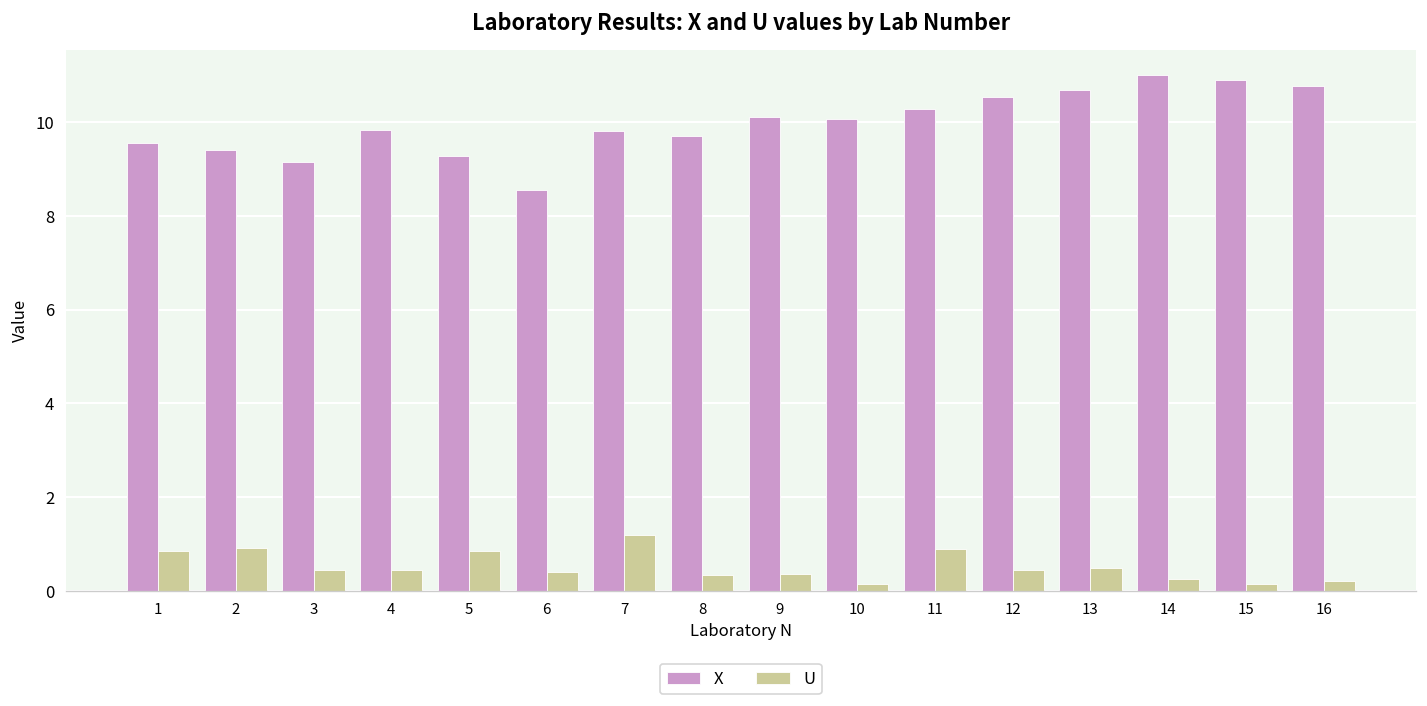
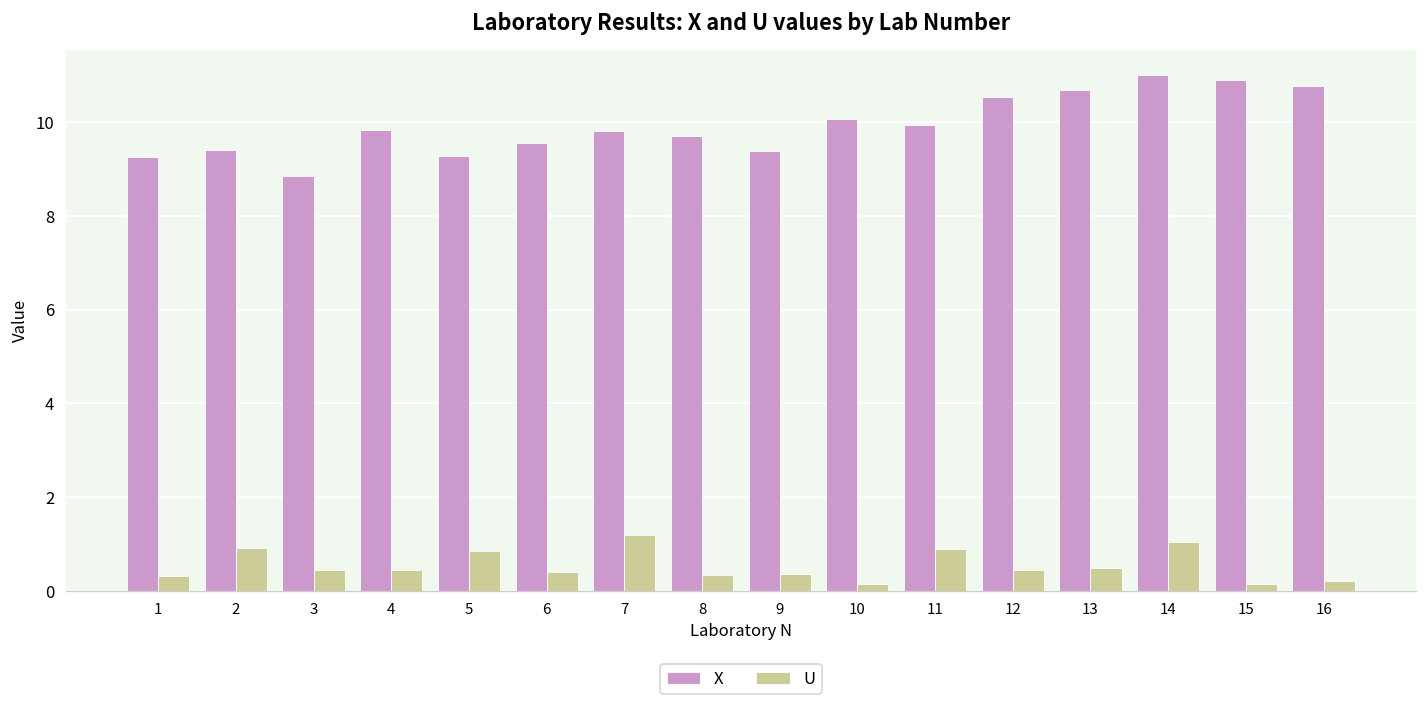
  {
    "X": {
-     "1": 9.6,
+     "1": 9.3,
      "2": 9.4,
-     "3": 9.1,
+     "3": 8.9,
      "4": 9.8,
      "5": 9.3,
-     "6": 8.5,
+     "6": 9.6,
      "7": 9.8,
      "8": 9.7,
-     "9": 10.1,
+     "9": 9.4,
      "10": 10.1,
-     "11": 10.3,
+     "11": 9.9,
      "12": 10.5,
      "13": 10.7,
      "14": 11.0,
      "15": 10.9,
      "16": 10.8
    },
    "U": {
-     "1": 0.8,
+     "1": 0.3,
      "2": 0.9,
      "3": 0.4,
      "4": 0.4,
      "5": 0.8,
      "6": 0.4,
      "7": 1.2,
      "8": 0.3,
      "9": 0.4,
      "10": 0.1,
      "11": 0.9,
      "12": 0.4,
      "13": 0.5,
-     "14": 0.2,
+     "14": 1.0,
      "15": 0.1,
      "16": 0.2
    }
  }
